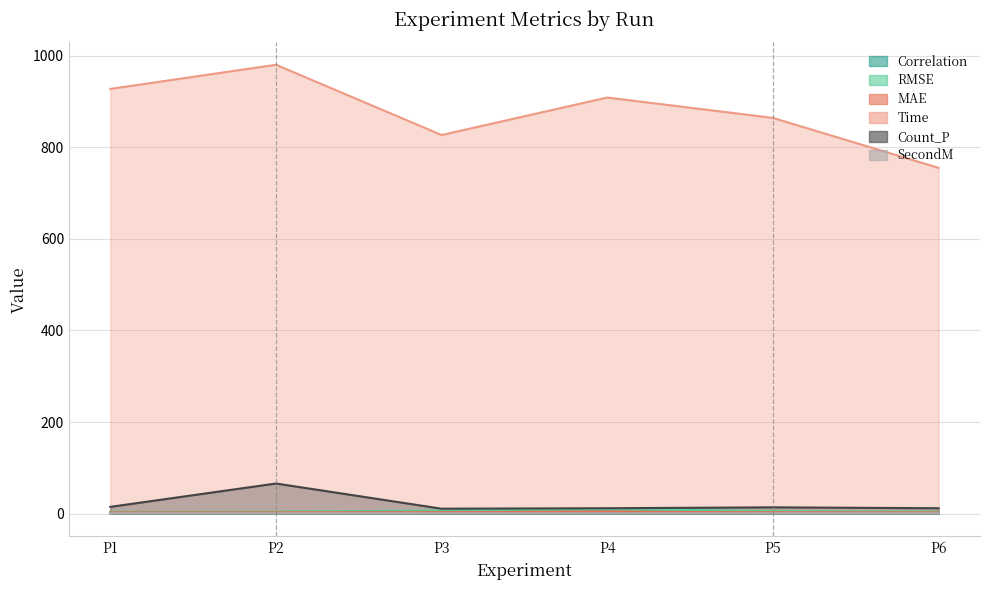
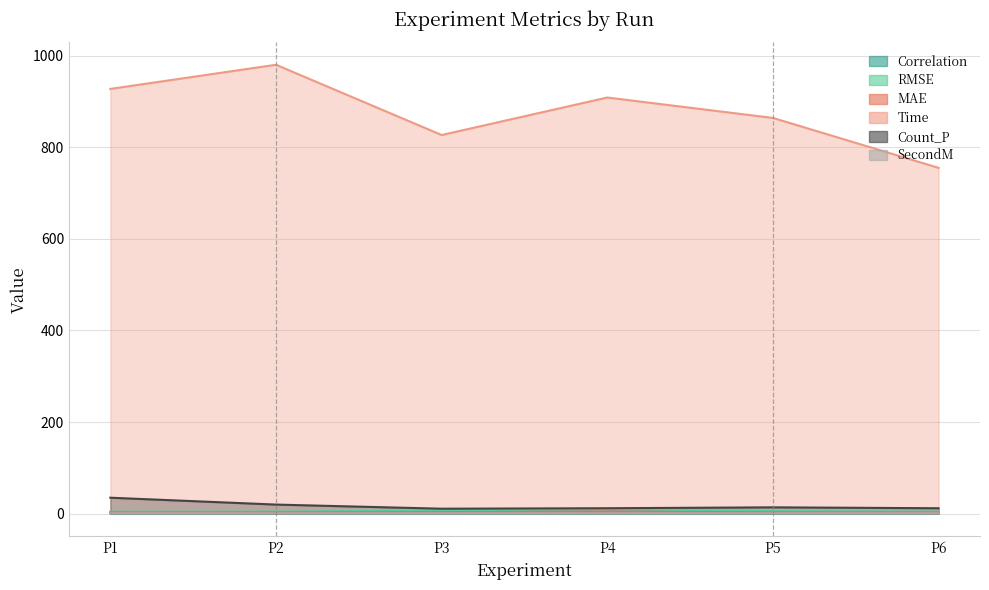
  {
    "Count_P": {
-     "P1": 20,
-     "P2": 70,
+     "P1": 40,
+     "P2": 20,
      "P5": 10,
      "P6": 10
    }
  }
